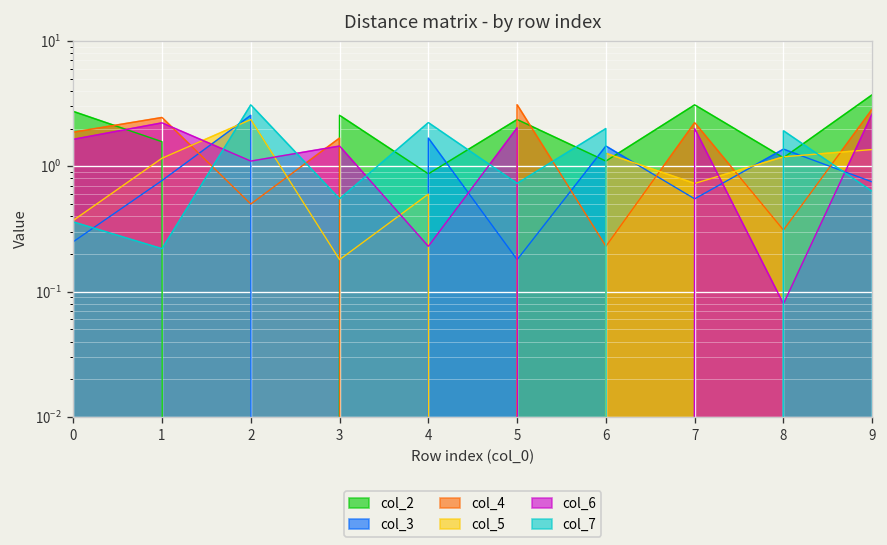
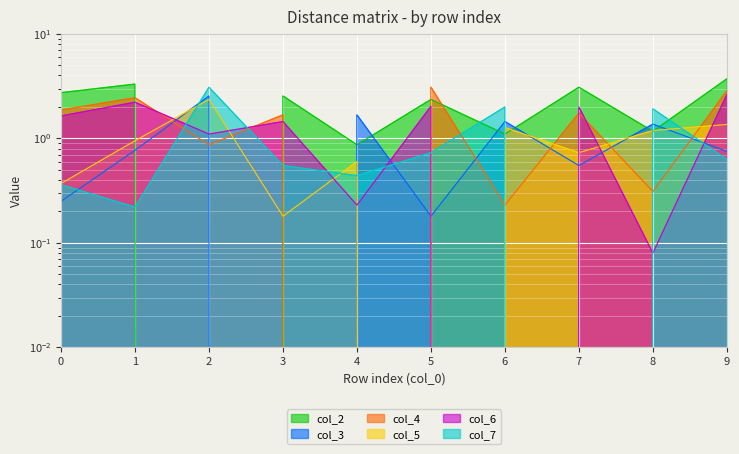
  {
    "col_2": {
      "0": 2.7,
-     "1": 1.6,
+     "1": 3.3,
      "3": 2.6,
      "4": 0.9,
      "5": 2.4,
      "6": 1.1,
      "7": 3.1,
      "9": 3.7
    },
    "col_3": {
      "0": 0.25,
      "1": 0.8,
      "2": 2.6,
      "4": 1.7,
      "5": 0.18,
      "6": 1.5,
      "7": 0.6,
      "8": 1.4,
      "9": 0.8
    },
    "col_4": {
      "0": 1.9,
      "1": 2.5,
-     "2": 0.5,
+     "2": 0.9,
      "3": 1.7,
      "5": 3.1,
      "6": 0.23,
-     "7": 2.2,
+     "7": 1.8,
      "8": 0.3,
      "9": 2.9
    },
    "col_5": {
-     "1": 1.2,
+     "1": 1.0,
      "2": 2.4,
      "3": 0.18,
      "4": 0.6,
      "6": 1.3,
      "7": 0.7,
      "9": 1.4
    },
    "col_6": {
      "0": 1.6,
      "1": 2.2,
      "2": 1.1,
      "3": 1.5,
      "4": 0.23,
      "5": 2.0,
      "7": 2.0,
      "8": 0.08,
      "9": 2.6
    },
    "col_7": {
      "1": 0.22,
      "2": 3.1,
      "3": 0.6,
-     "4": 2.2,
+     "4": 0.44,
      "5": 0.7,
      "6": 2.0,
      "8": 1.9,
      "9": 0.6
    }
  }
